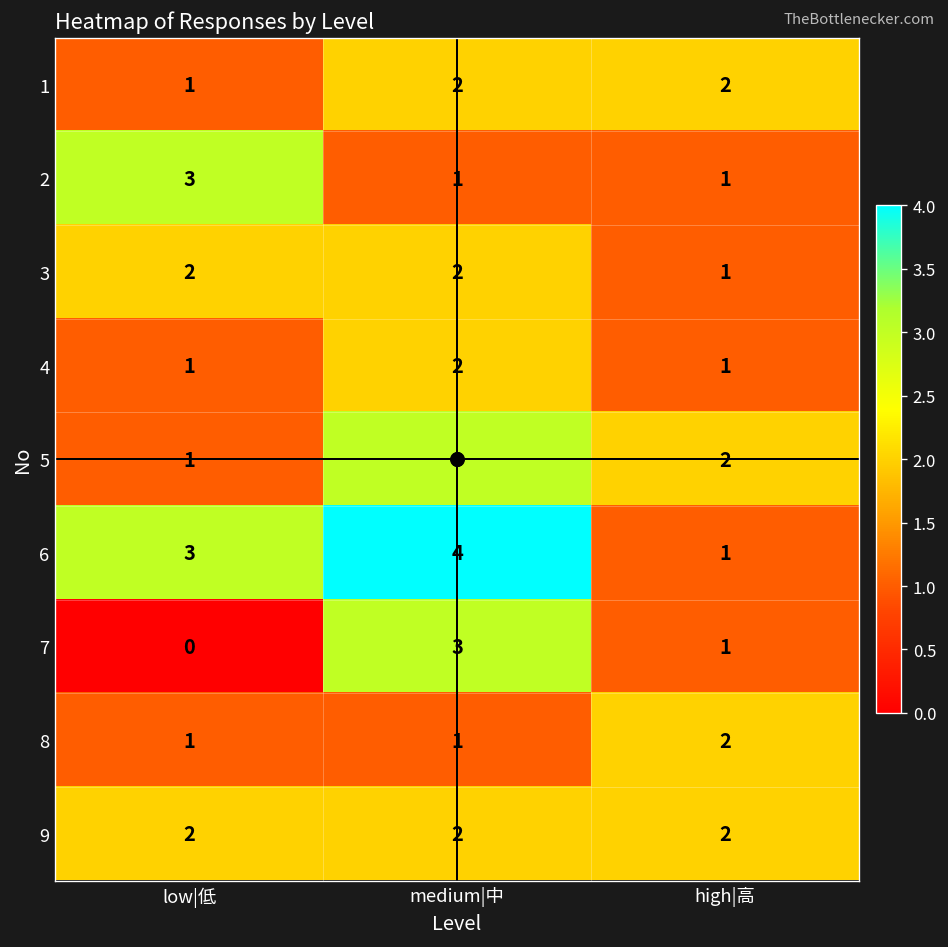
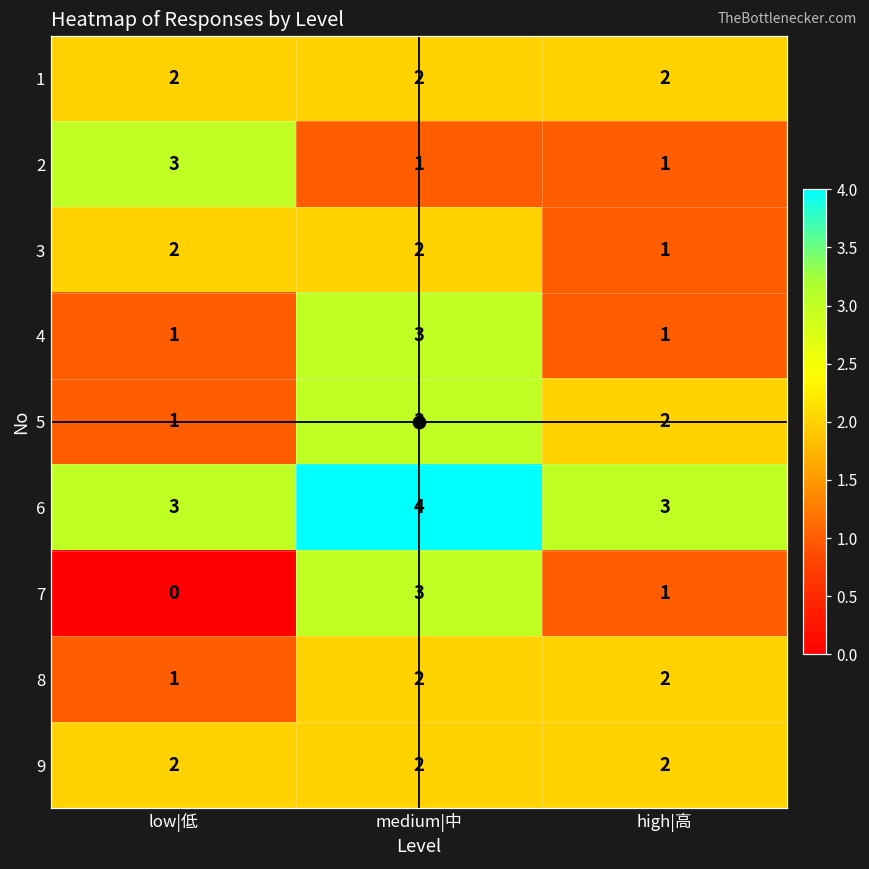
  {
    "1": {
-     "low|低": 1,
+     "low|低": 2,
      "medium|中": 2,
      "high|高": 2
    },
    "2": {
      "low|低": 3,
      "medium|中": 1,
      "high|高": 1
    },
    "3": {
      "low|低": 2,
      "medium|中": 2,
      "high|高": 1
    },
    "4": {
      "low|低": 1,
-     "medium|中": 2,
+     "medium|中": 3,
      "high|高": 1
    },
    "5": {
      "low|低": 1,
      "high|高": 2
    },
    "6": {
      "low|低": 3,
      "medium|中": 4,
-     "high|高": 1
+     "high|高": 3
    },
    "7": {
      "low|低": 0,
      "medium|中": 3,
      "high|高": 1
    },
    "8": {
      "low|低": 1,
-     "medium|中": 1,
+     "medium|中": 2,
      "high|高": 2
    },
    "9": {
      "low|低": 2,
      "medium|中": 2,
      "high|高": 2
    }
  }
